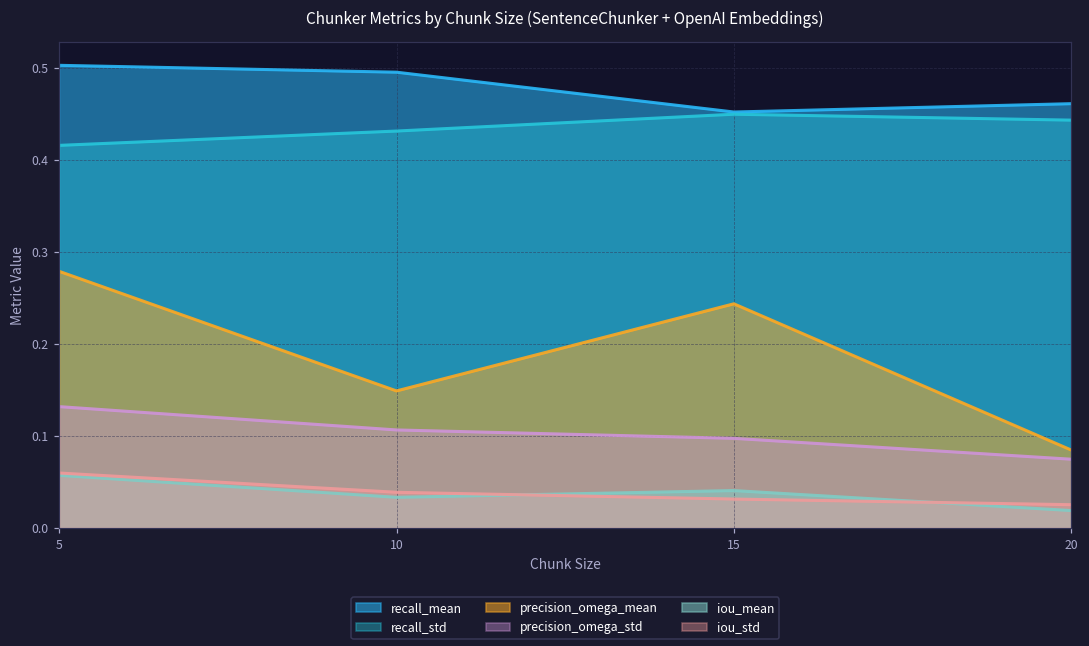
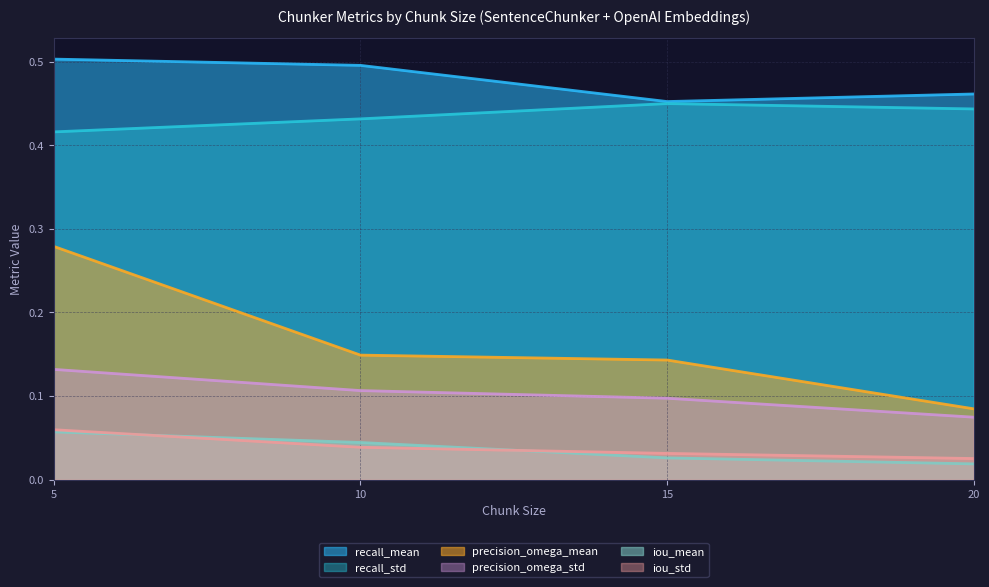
  {
    "precision_omega_mean": {
      "5": 0.28,
      "10": 0.15,
-     "15": 0.24,
+     "15": 0.14,
      "20": 0.08
    },
    "iou_mean": {
-     "10": 0.03,
-     "15": 0.04,
+     "10": 0.04,
+     "15": 0.03,
      "20": 0.02
    }
  }
